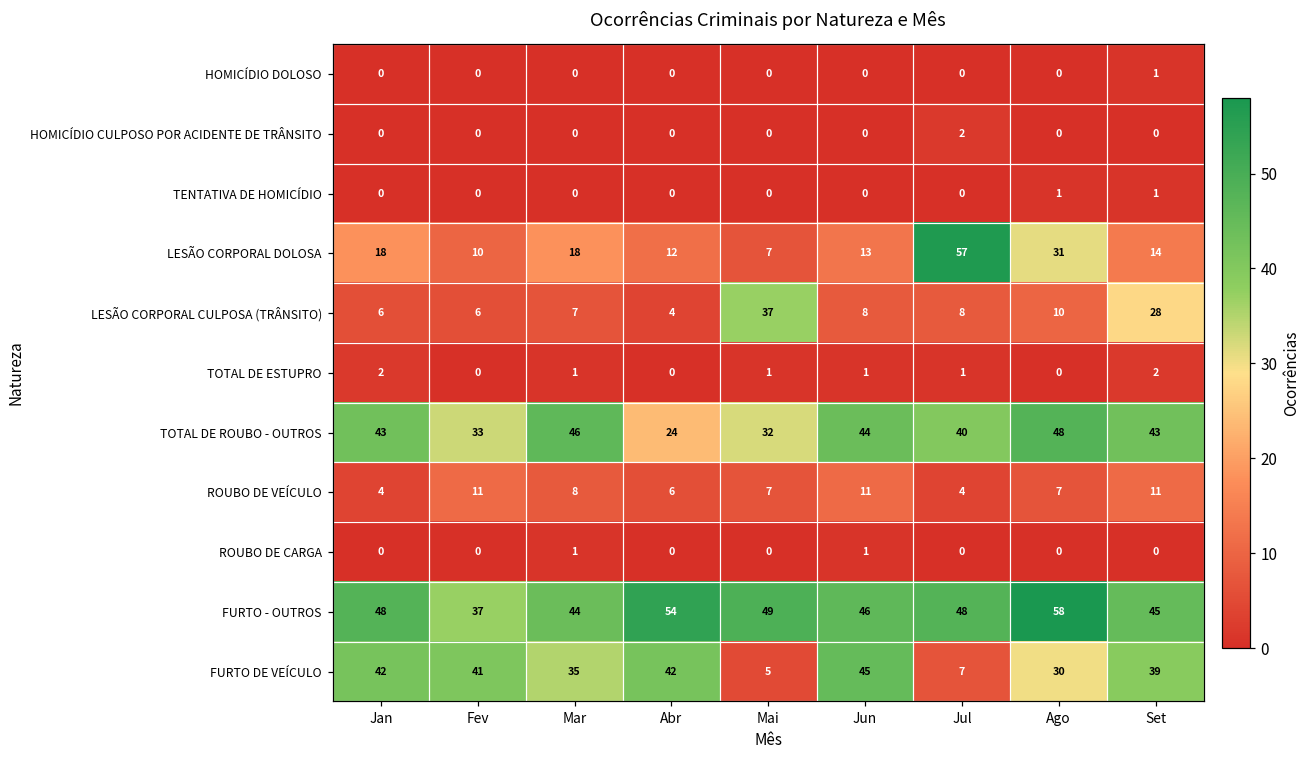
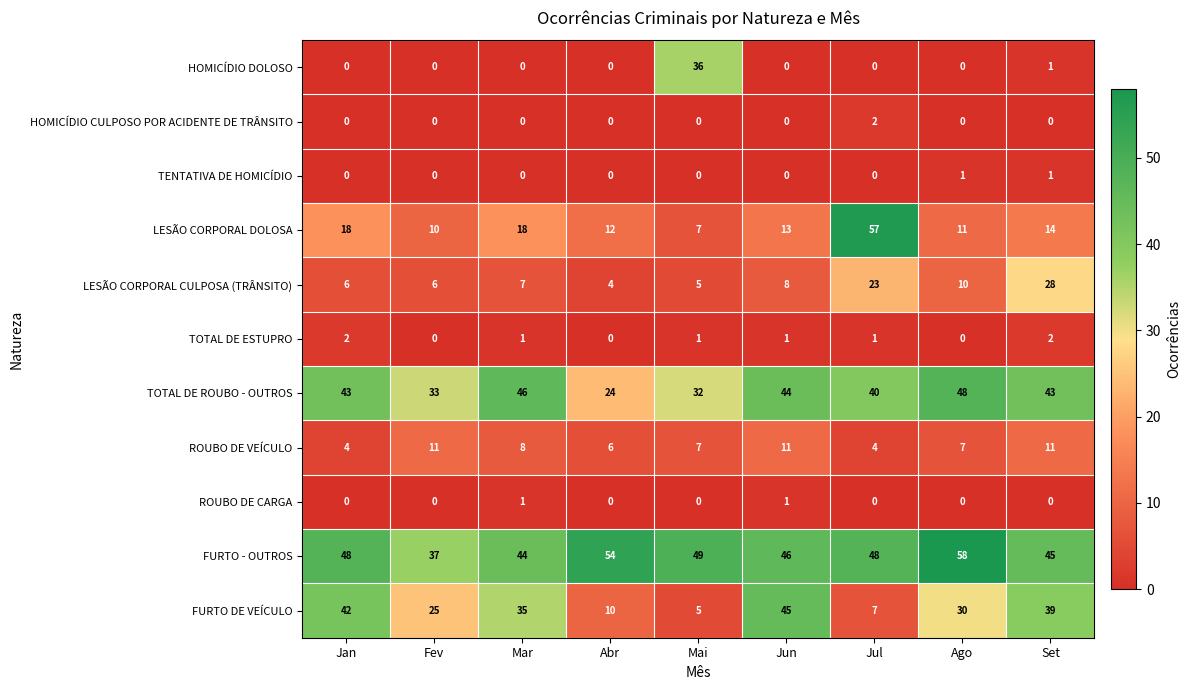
  {
    "HOMICÍDIO DOLOSO": {
      "Jan": 0,
      "Fev": 0,
      "Mar": 0,
      "Abr": 0,
-     "Mai": 0,
+     "Mai": 36,
      "Jun": 0,
      "Jul": 0,
      "Ago": 0,
      "Set": 1
    },
    "HOMICÍDIO CULPOSO POR ACIDENTE DE TRÂNSITO": {
      "Jan": 0,
      "Fev": 0,
      "Mar": 0,
      "Abr": 0,
      "Mai": 0,
      "Jun": 0,
      "Jul": 2,
      "Ago": 0,
      "Set": 0
    },
    "TENTATIVA DE HOMICÍDIO": {
      "Jan": 0,
      "Fev": 0,
      "Mar": 0,
      "Abr": 0,
      "Mai": 0,
      "Jun": 0,
      "Jul": 0,
      "Ago": 1,
      "Set": 1
    },
    "LESÃO CORPORAL DOLOSA": {
      "Jan": 18,
      "Fev": 10,
      "Mar": 18,
      "Abr": 12,
      "Mai": 7,
      "Jun": 13,
      "Jul": 57,
-     "Ago": 31,
+     "Ago": 11,
      "Set": 14
    },
    "LESÃO CORPORAL CULPOSA (TRÂNSITO)": {
      "Jan": 6,
      "Fev": 6,
      "Mar": 7,
      "Abr": 4,
-     "Mai": 37,
+     "Mai": 5,
      "Jun": 8,
-     "Jul": 8,
+     "Jul": 23,
      "Ago": 10,
      "Set": 28
    },
    "TOTAL DE ESTUPRO": {
      "Jan": 2,
      "Fev": 0,
      "Mar": 1,
      "Abr": 0,
      "Mai": 1,
      "Jun": 1,
      "Jul": 1,
      "Ago": 0,
      "Set": 2
    },
    "TOTAL DE ROUBO - OUTROS": {
      "Jan": 43,
      "Fev": 33,
      "Mar": 46,
      "Abr": 24,
      "Mai": 32,
      "Jun": 44,
      "Jul": 40,
      "Ago": 48,
      "Set": 43
    },
    "ROUBO DE VEÍCULO": {
      "Jan": 4,
      "Fev": 11,
      "Mar": 8,
      "Abr": 6,
      "Mai": 7,
      "Jun": 11,
      "Jul": 4,
      "Ago": 7,
      "Set": 11
    },
    "ROUBO DE CARGA": {
      "Jan": 0,
      "Fev": 0,
      "Mar": 1,
      "Abr": 0,
      "Mai": 0,
      "Jun": 1,
      "Jul": 0,
      "Ago": 0,
      "Set": 0
    },
    "FURTO - OUTROS": {
      "Jan": 48,
      "Fev": 37,
      "Mar": 44,
      "Abr": 54,
      "Mai": 49,
      "Jun": 46,
      "Jul": 48,
      "Ago": 58,
      "Set": 45
    },
    "FURTO DE VEÍCULO": {
      "Jan": 42,
-     "Fev": 41,
+     "Fev": 25,
      "Mar": 35,
-     "Abr": 42,
+     "Abr": 10,
      "Mai": 5,
      "Jun": 45,
      "Jul": 7,
      "Ago": 30,
      "Set": 39
    }
  }
